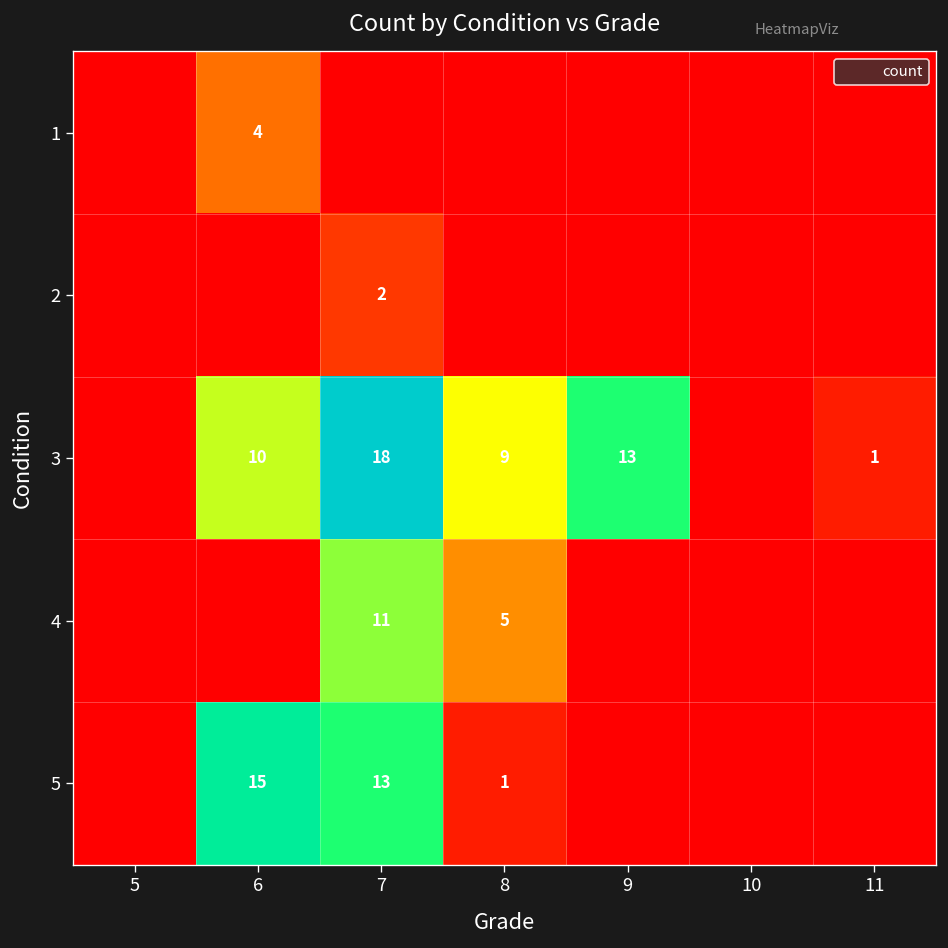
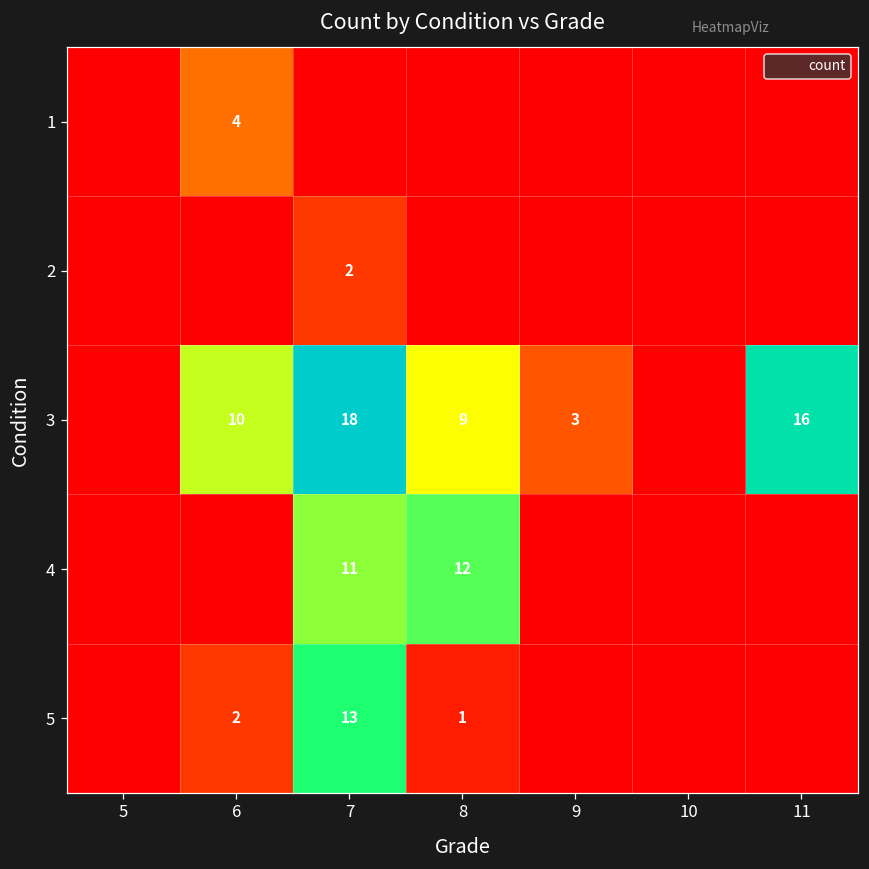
  {
    "1": {
      "6": 4
    },
    "2": {
      "7": 2
    },
    "3": {
      "6": 10,
      "7": 18,
      "8": 9,
-     "9": 13,
-     "11": 1
+     "9": 3,
+     "11": 16
    },
    "4": {
      "7": 11,
-     "8": 5
+     "8": 12
    },
    "5": {
-     "6": 15,
+     "6": 2,
      "7": 13,
      "8": 1
    }
  }
